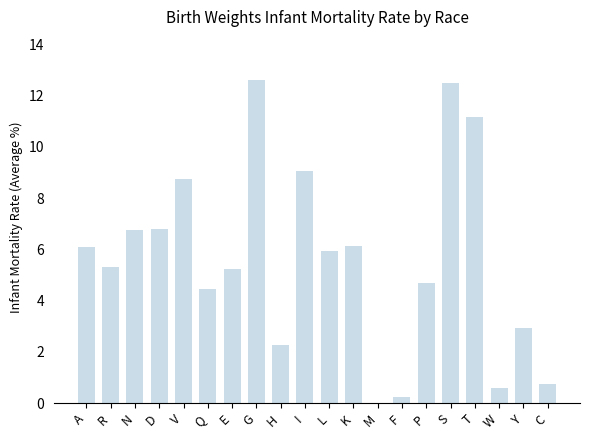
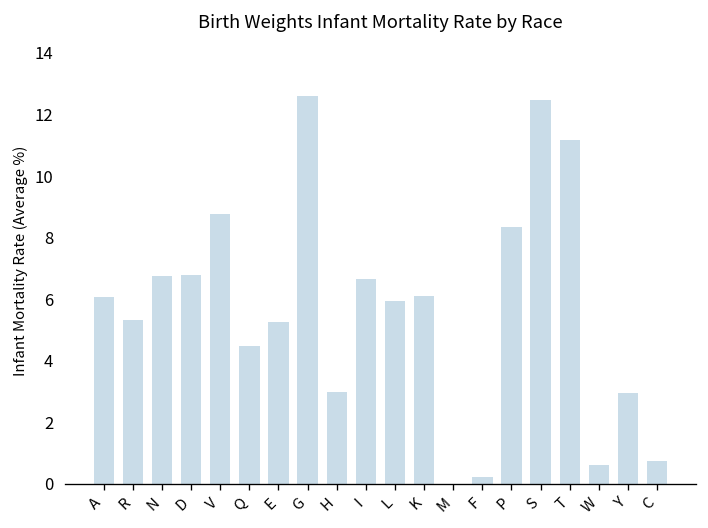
  {
    "A": 6.1,
    "R": 5.3,
    "N": 6.7,
    "D": 6.8,
    "V": 8.8,
    "Q": 4.5,
    "E": 5.2,
    "G": 12.6,
-   "H": 2.3,
-   "I": 9.0,
+   "H": 3.0,
+   "I": 6.7,
    "L": 5.9,
    "K": 6.1,
    "M": 0.0,
    "F": 0.2,
-   "P": 4.7,
+   "P": 8.4,
    "S": 12.5,
    "T": 11.2,
    "W": 0.6,
    "Y": 2.9,
    "C": 0.7
  }
